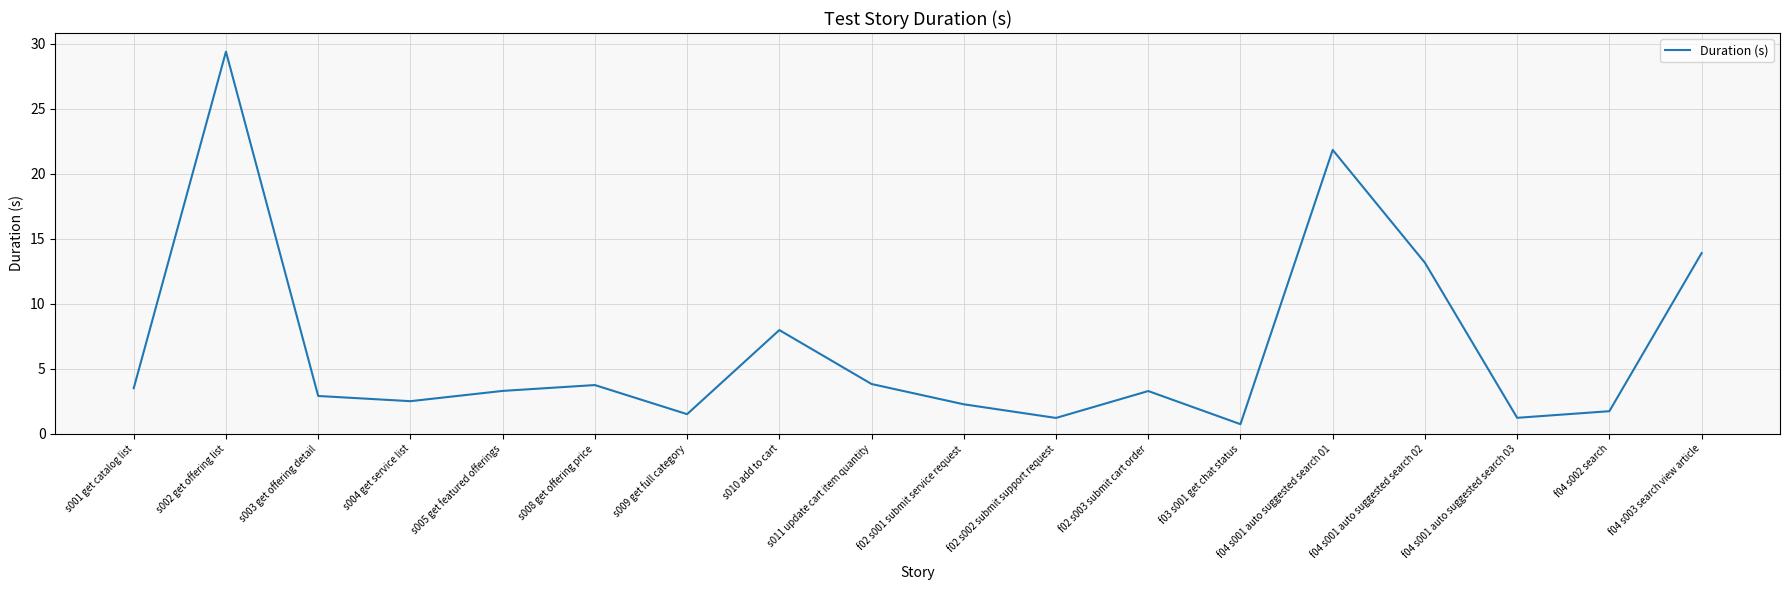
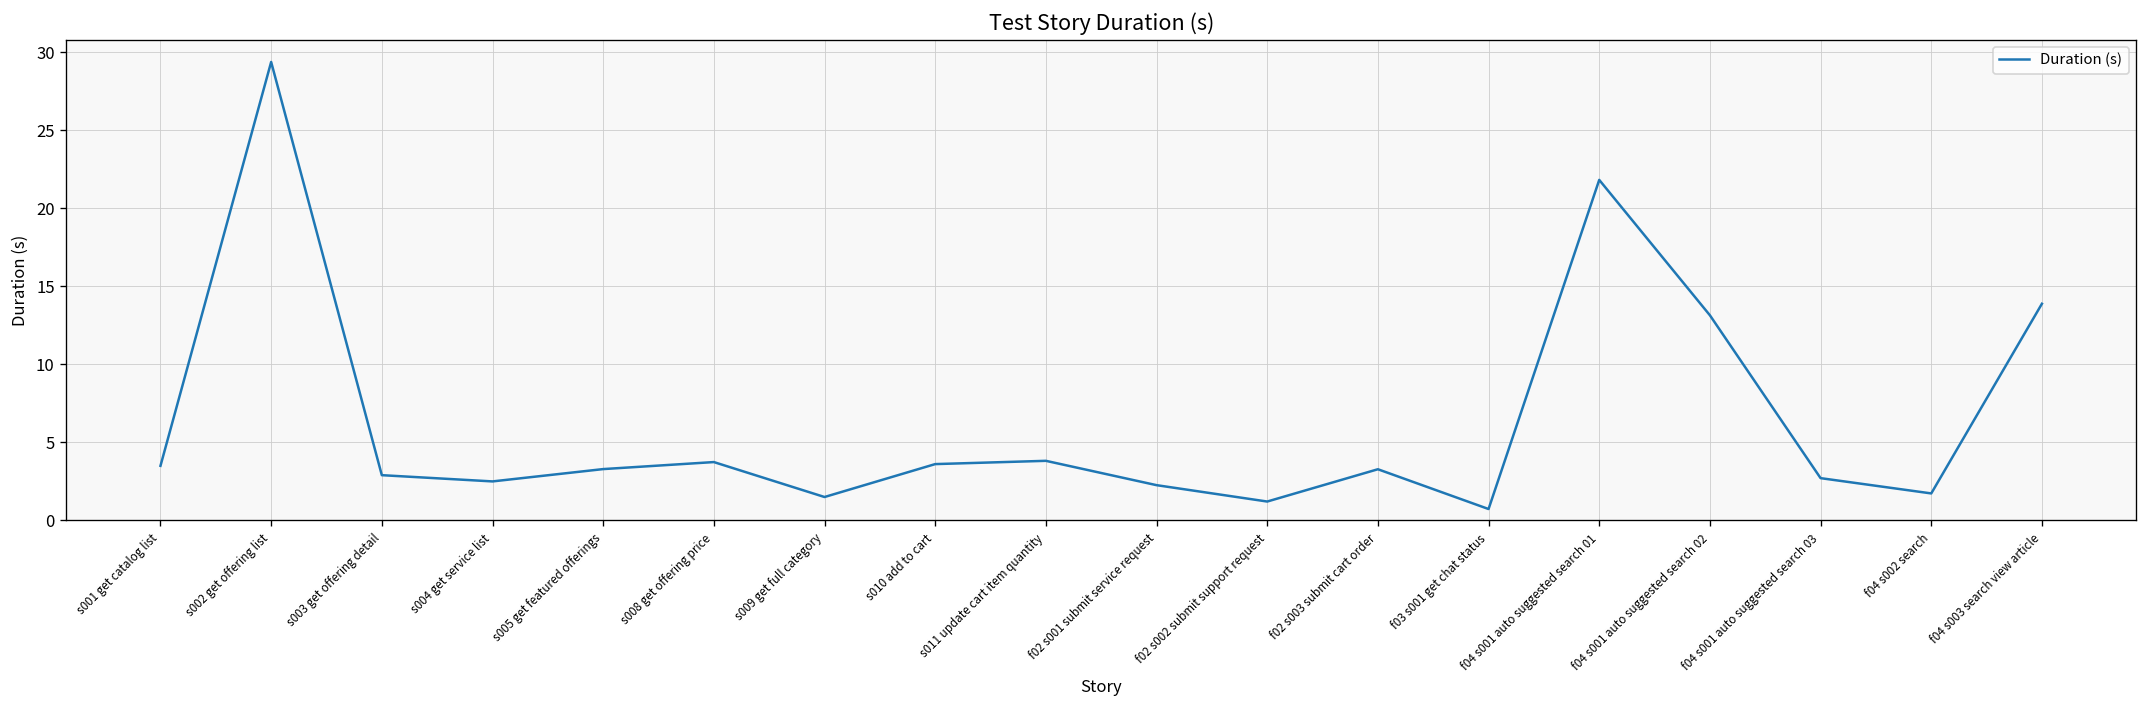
  {
    "s001 get catalog list": 3.5,
    "s002 get offering list": 29.4,
    "s003 get offering detail": 2.9,
    "s004 get service list": 2.5,
    "s005 get featured offerings": 3.3,
    "s008 get offering price": 3.7,
    "s009 get full category": 1.5,
-   "s010 add to cart": 8.0,
+   "s010 add to cart": 3.6,
    "s011 update cart item quantity": 3.8,
    "f02 s001 submit service request": 2.3,
    "f02 s002 submit support request": 1.2,
    "f02 s003 submit cart order": 3.3,
    "f03 s001 get chat status": 0.7,
    "f04 s001 auto suggested search 01": 21.8,
    "f04 s001 auto suggested search 02": 13.2,
-   "f04 s001 auto suggested search 03": 1.2,
+   "f04 s001 auto suggested search 03": 2.7,
    "f04 s002 search": 1.7,
    "f04 s003 search view article": 13.9
  }
